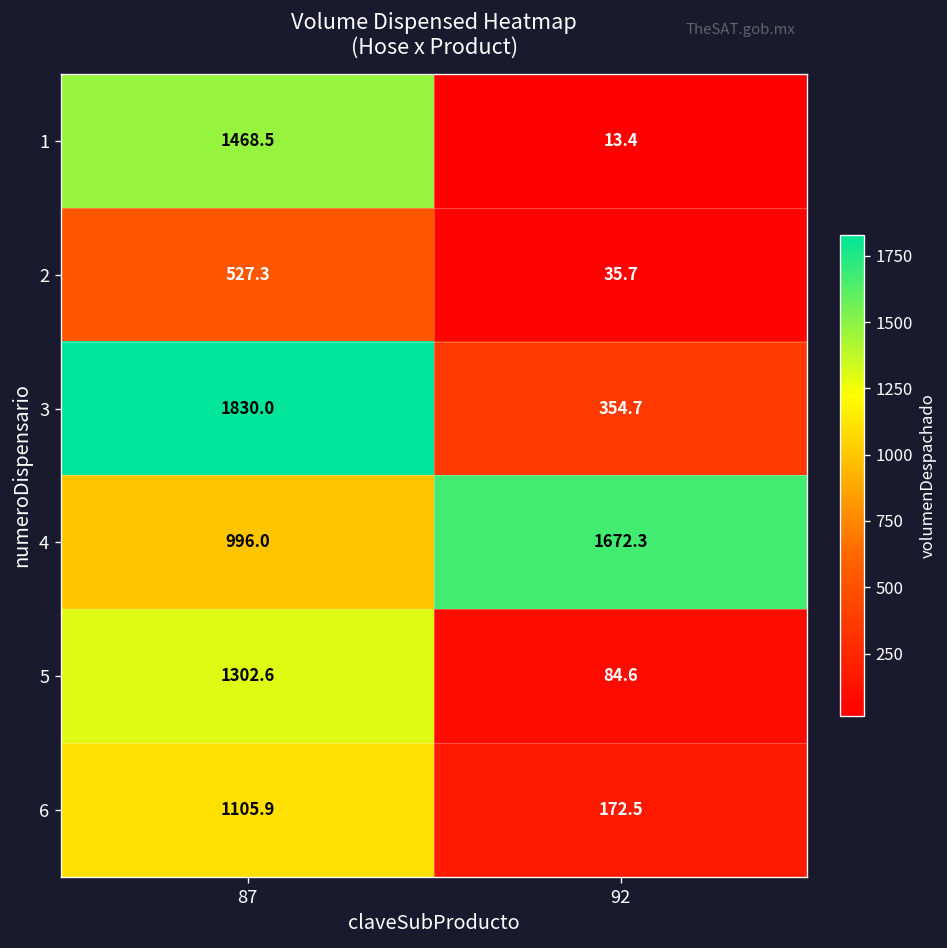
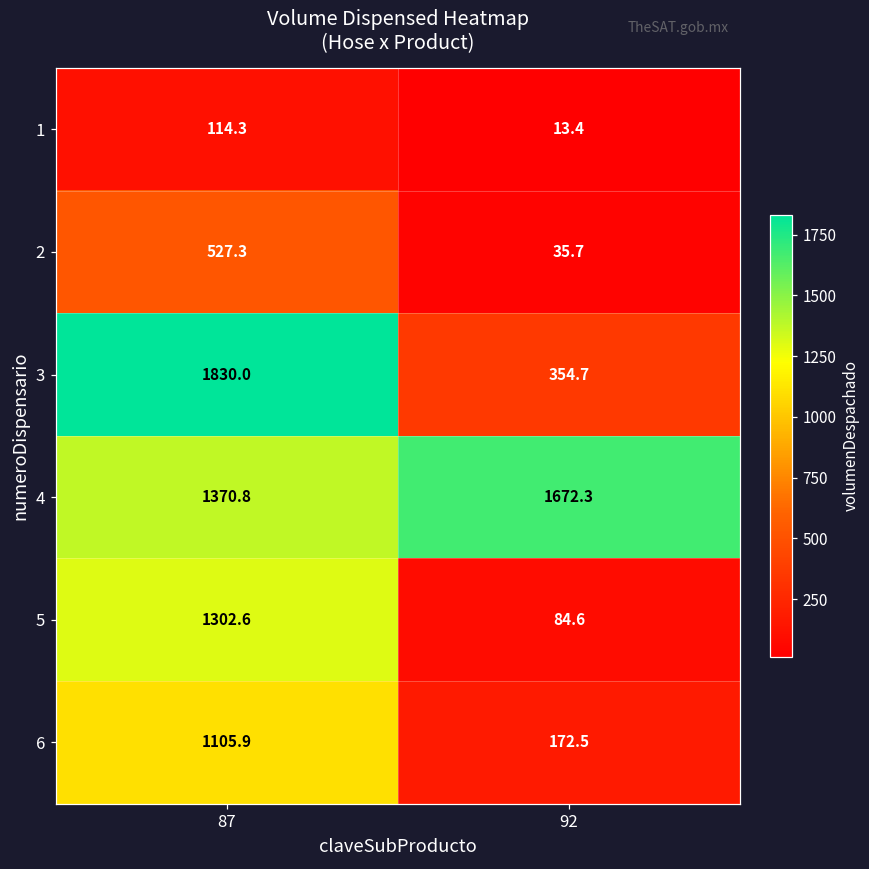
  {
    "1": {
-     "87": 1468.5,
+     "87": 114.3,
      "92": 13.4
    },
    "2": {
      "87": 527.3,
      "92": 35.7
    },
    "3": {
      "87": 1830.0,
      "92": 354.7
    },
    "4": {
-     "87": 996.0,
+     "87": 1370.8,
      "92": 1672.3
    },
    "5": {
      "87": 1302.6,
      "92": 84.6
    },
    "6": {
      "87": 1105.9,
      "92": 172.5
    }
  }
